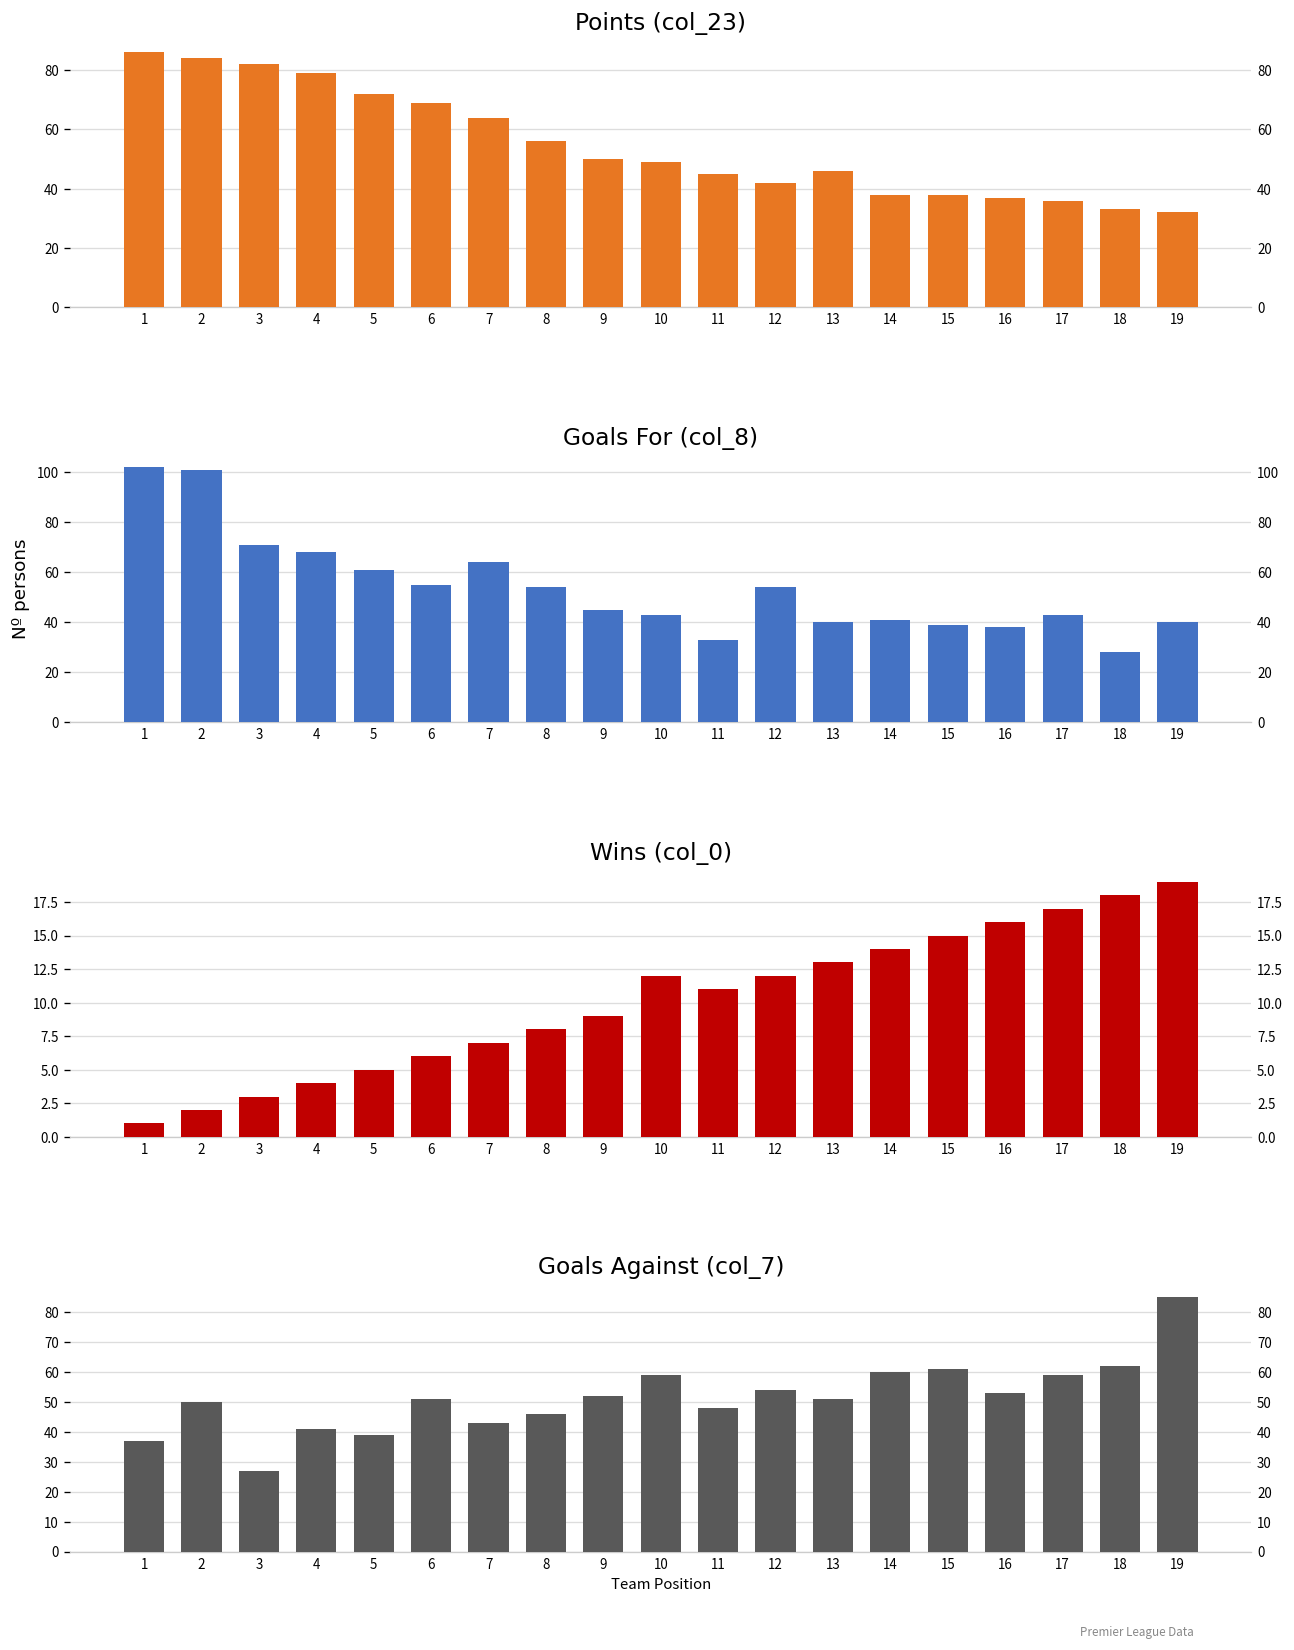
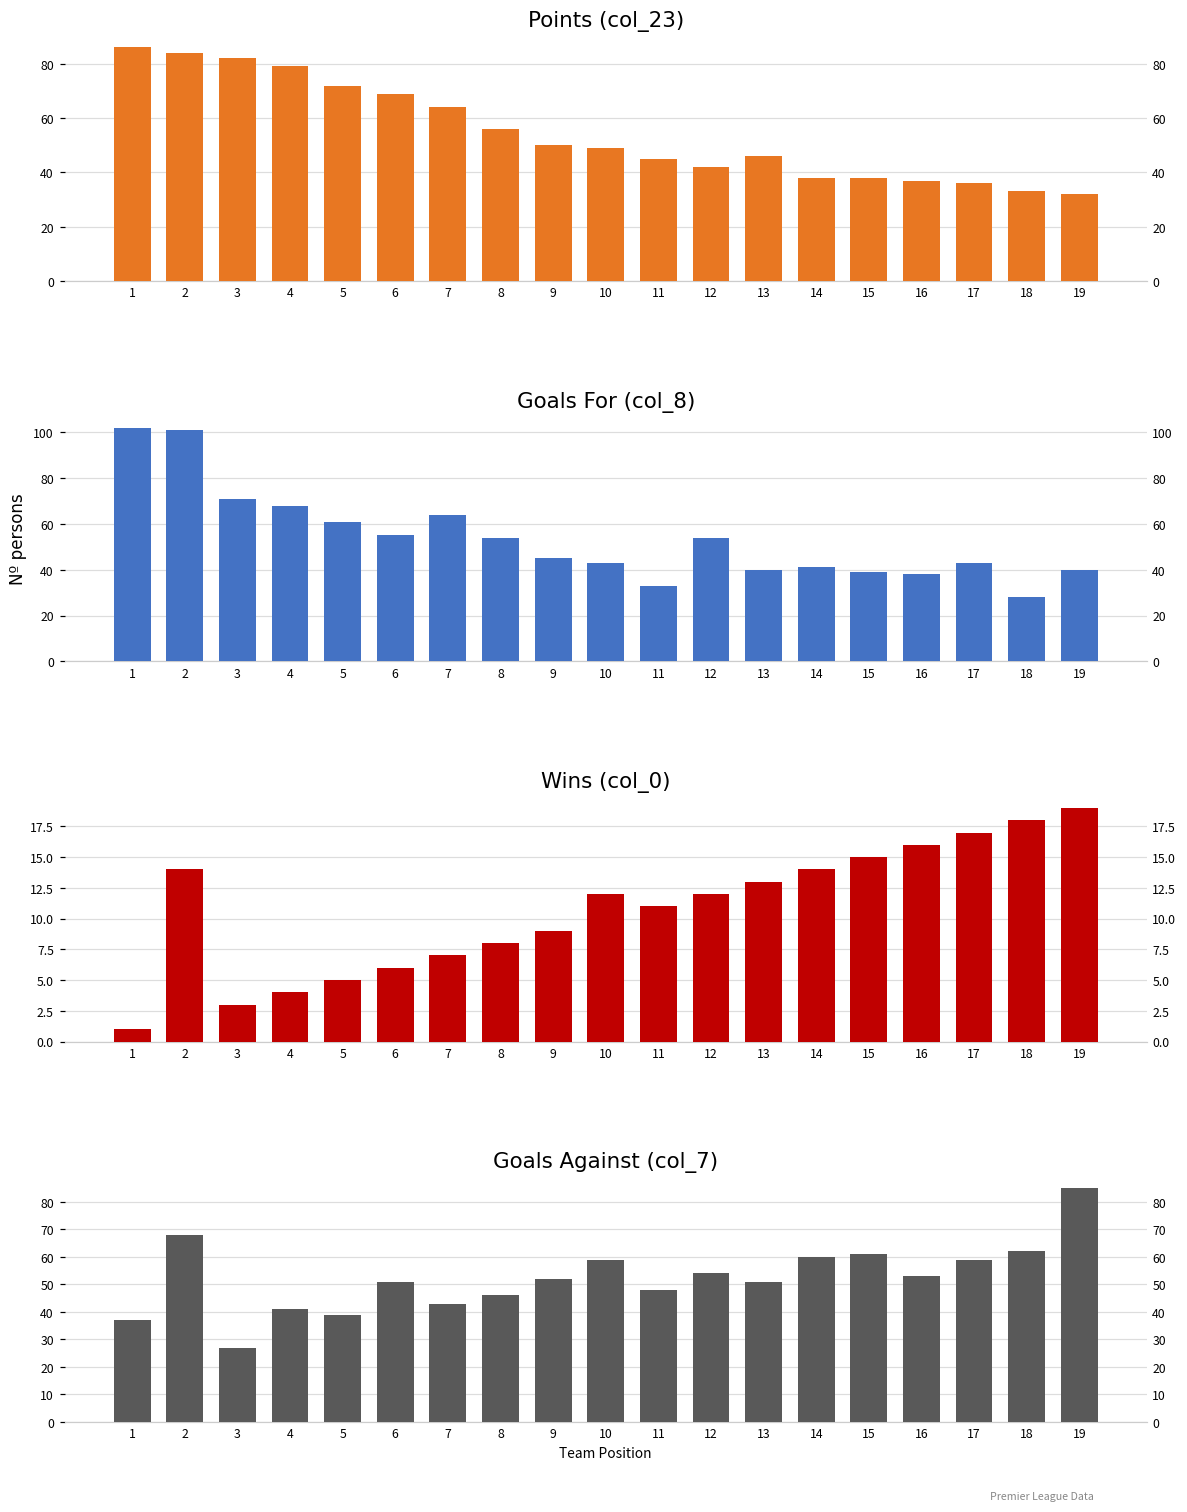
  {
    "Points (col_23)": {
      "1": 86,
      "2": 84,
      "3": 82,
      "4": 79,
      "5": 72,
      "6": 69,
      "7": 64,
      "8": 56,
      "9": 50,
      "10": 49,
      "11": 45,
      "12": 42,
      "13": 46,
      "14": 38,
      "15": 38,
      "16": 37,
      "17": 36,
      "18": 33,
      "19": 32
    },
    "Goals For (col_8)": {
      "1": 102,
      "2": 101,
      "3": 71,
      "4": 68,
      "5": 61,
      "6": 55,
      "7": 64,
      "8": 54,
      "9": 45,
      "10": 43,
      "11": 33,
      "12": 54,
      "13": 40,
      "14": 41,
      "15": 39,
      "16": 38,
      "17": 43,
      "18": 28,
      "19": 40
    },
    "Wins (col_0)": {
      "1": 1,
-     "2": 2,
+     "2": 14,
      "3": 3,
      "4": 4,
      "5": 5,
      "6": 6,
      "7": 7,
      "8": 8,
      "9": 9,
      "10": 12,
      "11": 11,
      "12": 12,
      "13": 13,
      "14": 14,
      "15": 15,
      "16": 16,
      "17": 17,
      "18": 18,
      "19": 19
    },
    "Goals Against (col_7)": {
      "1": 37,
-     "2": 50,
+     "2": 68,
      "3": 27,
      "4": 41,
      "5": 39,
      "6": 51,
      "7": 43,
      "8": 46,
      "9": 52,
      "10": 59,
      "11": 48,
      "12": 54,
      "13": 51,
      "14": 60,
      "15": 61,
      "16": 53,
      "17": 59,
      "18": 62,
      "19": 85
    }
  }
